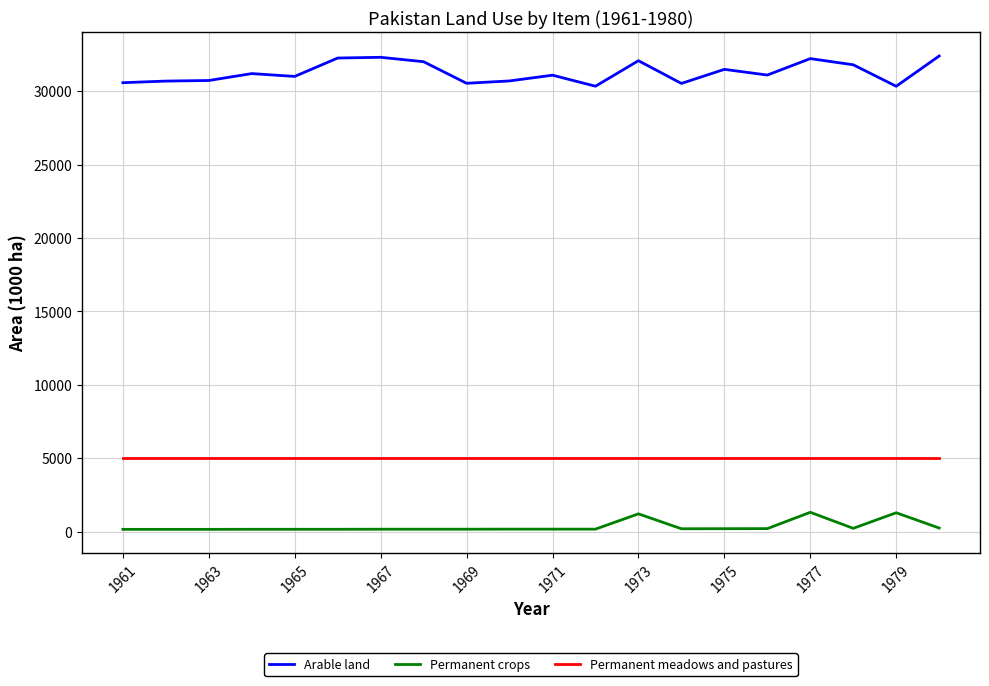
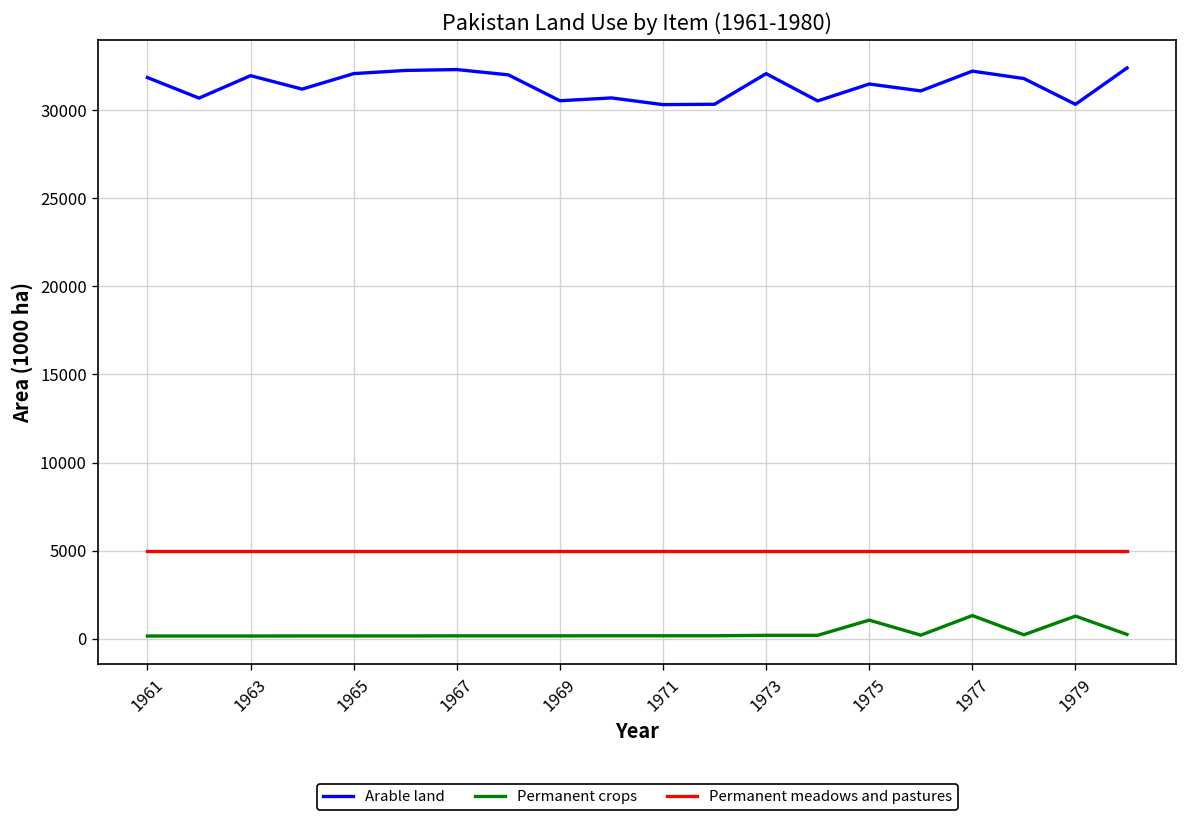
  {
    "Arable land": {
-     "1961": 30600,
-     "1963": 30700,
-     "1965": 31000,
+     "1961": 31900,
+     "1963": 32000,
+     "1965": 32100,
      "1967": 32300,
      "1969": 30500,
-     "1971": 31100,
+     "1971": 30300,
      "1973": 32100,
      "1975": 31500,
      "1977": 32200,
      "1979": 30300
    },
    "Permanent crops": {
      "1961": 200,
      "1963": 200,
      "1965": 200,
      "1967": 200,
      "1969": 200,
      "1971": 200,
-     "1973": 1200,
-     "1975": 200,
+     "1973": 200,
+     "1975": 1100,
      "1977": 1300,
      "1979": 1300
    },
    "Permanent meadows and pastures": {
      "1961": 5000,
      "1963": 5000,
      "1965": 5000,
      "1967": 5000,
      "1969": 5000,
      "1971": 5000,
      "1973": 5000,
      "1975": 5000,
      "1977": 5000,
      "1979": 5000
    }
  }
